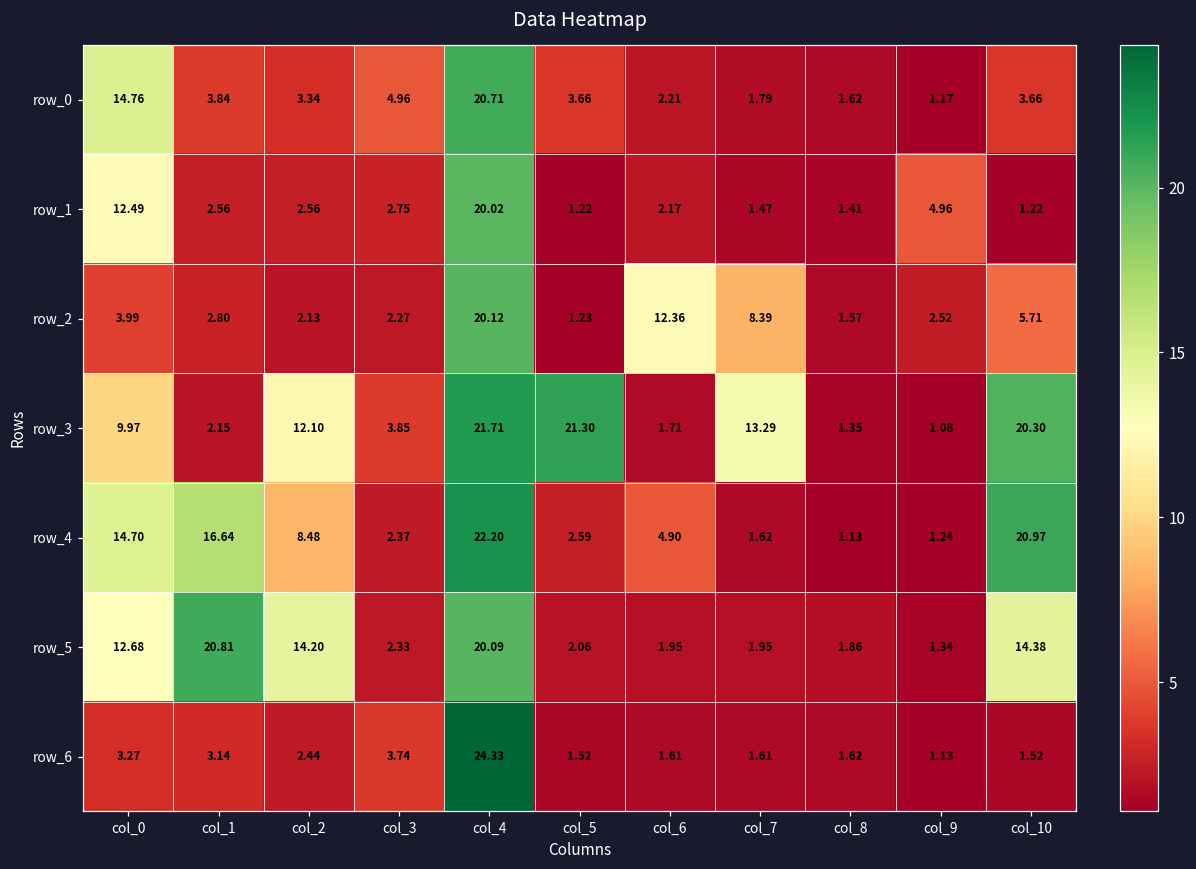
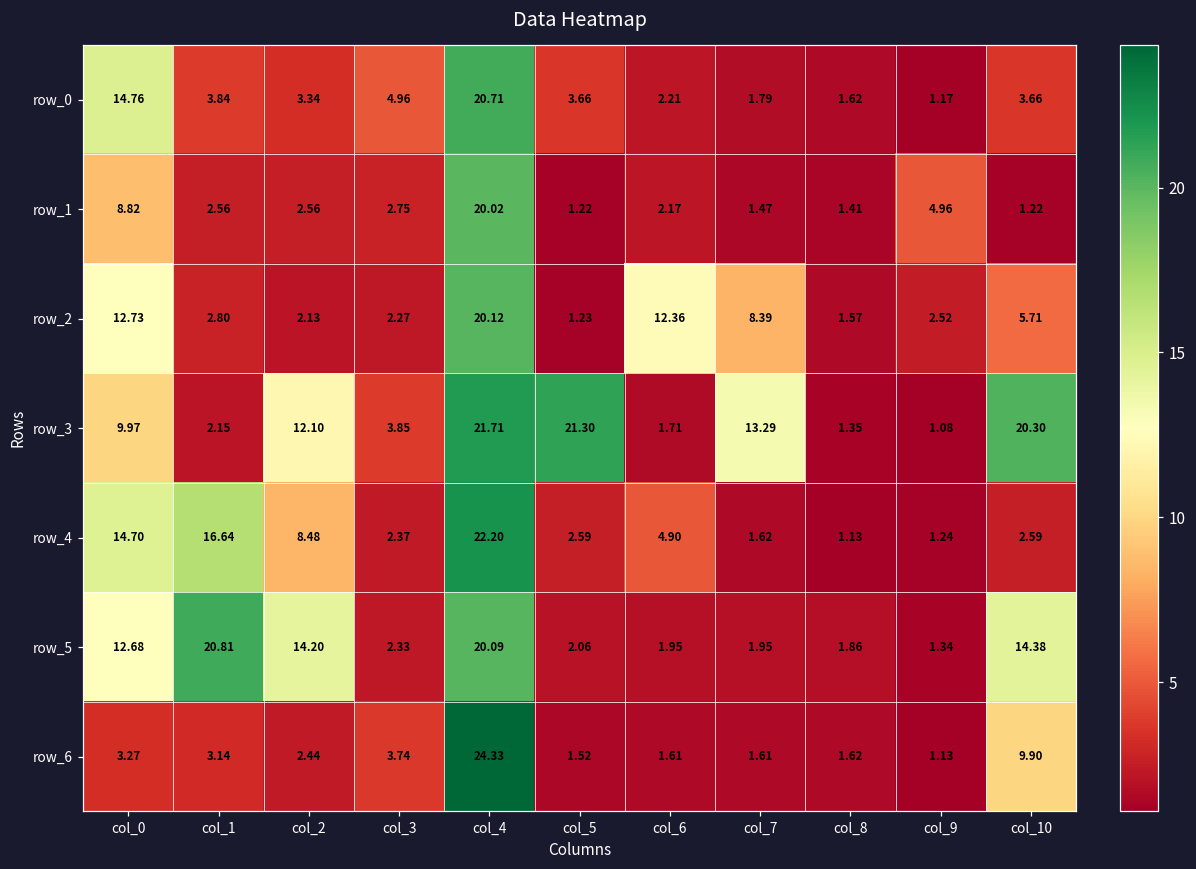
  {
    "row_0": {
      "col_0": 14.76,
      "col_1": 3.84,
      "col_2": 3.34,
      "col_3": 4.96,
      "col_4": 20.71,
      "col_5": 3.66,
      "col_6": 2.21,
      "col_7": 1.79,
      "col_8": 1.62,
      "col_9": 1.17,
      "col_10": 3.66
    },
    "row_1": {
-     "col_0": 12.49,
+     "col_0": 8.82,
      "col_1": 2.56,
      "col_2": 2.56,
      "col_3": 2.75,
      "col_4": 20.02,
      "col_5": 1.22,
      "col_6": 2.17,
      "col_7": 1.47,
      "col_8": 1.41,
      "col_9": 4.96,
      "col_10": 1.22
    },
    "row_2": {
-     "col_0": 3.99,
+     "col_0": 12.73,
      "col_1": 2.80,
      "col_2": 2.13,
      "col_3": 2.27,
      "col_4": 20.12,
      "col_5": 1.23,
      "col_6": 12.36,
      "col_7": 8.39,
      "col_8": 1.57,
      "col_9": 2.52,
      "col_10": 5.71
    },
    "row_3": {
      "col_0": 9.97,
      "col_1": 2.15,
      "col_2": 12.10,
      "col_3": 3.85,
      "col_4": 21.71,
      "col_5": 21.30,
      "col_6": 1.71,
      "col_7": 13.29,
      "col_8": 1.35,
      "col_9": 1.08,
      "col_10": 20.30
    },
    "row_4": {
      "col_0": 14.70,
      "col_1": 16.64,
      "col_2": 8.48,
      "col_3": 2.37,
      "col_4": 22.20,
      "col_5": 2.59,
      "col_6": 4.90,
      "col_7": 1.62,
      "col_8": 1.13,
      "col_9": 1.24,
-     "col_10": 20.97
+     "col_10": 2.59
    },
    "row_5": {
      "col_0": 12.68,
      "col_1": 20.81,
      "col_2": 14.20,
      "col_3": 2.33,
      "col_4": 20.09,
      "col_5": 2.06,
      "col_6": 1.95,
      "col_7": 1.95,
      "col_8": 1.86,
      "col_9": 1.34,
      "col_10": 14.38
    },
    "row_6": {
      "col_0": 3.27,
      "col_1": 3.14,
      "col_2": 2.44,
      "col_3": 3.74,
      "col_4": 24.33,
      "col_5": 1.52,
      "col_6": 1.61,
      "col_7": 1.61,
      "col_8": 1.62,
      "col_9": 1.13,
-     "col_10": 1.52
+     "col_10": 9.90
    }
  }
